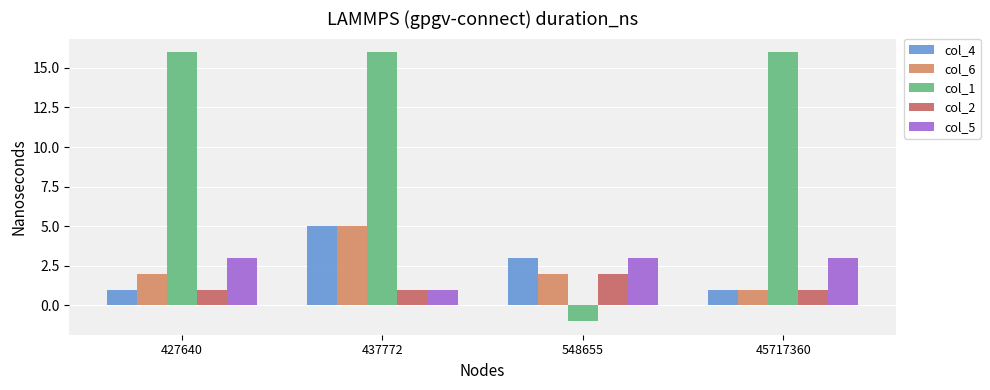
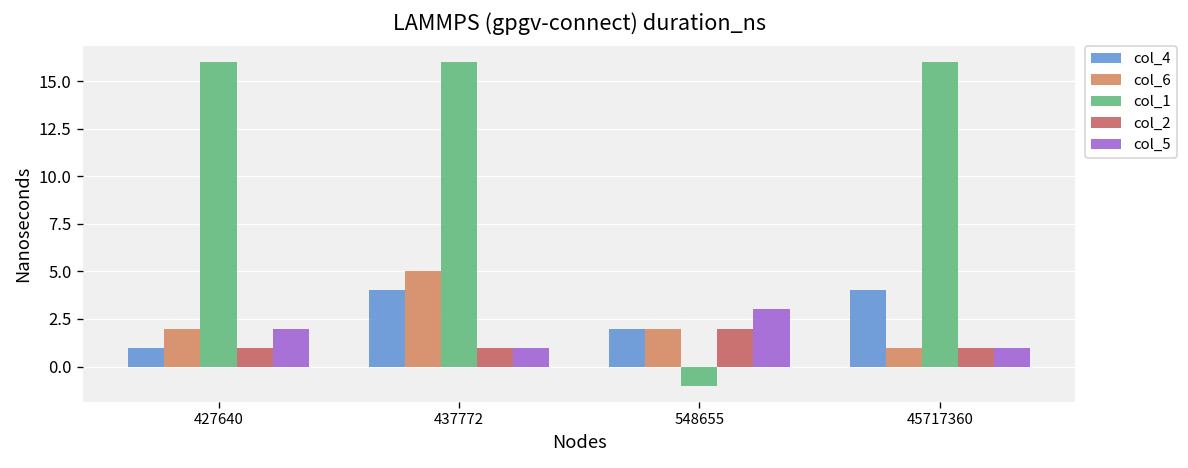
  {
    "col_4": {
      "427640": 1,
-     "437772": 5,
-     "548655": 3,
-     "45717360": 1
+     "437772": 4,
+     "548655": 2,
+     "45717360": 4
    },
    "col_1": {
      "427640": 16,
      "437772": 16,
      "548655": -1,
      "45717360": 16
    },
    "col_5": {
-     "427640": 3,
+     "427640": 2,
      "437772": 1,
      "548655": 3,
-     "45717360": 3
+     "45717360": 1
    }
  }
